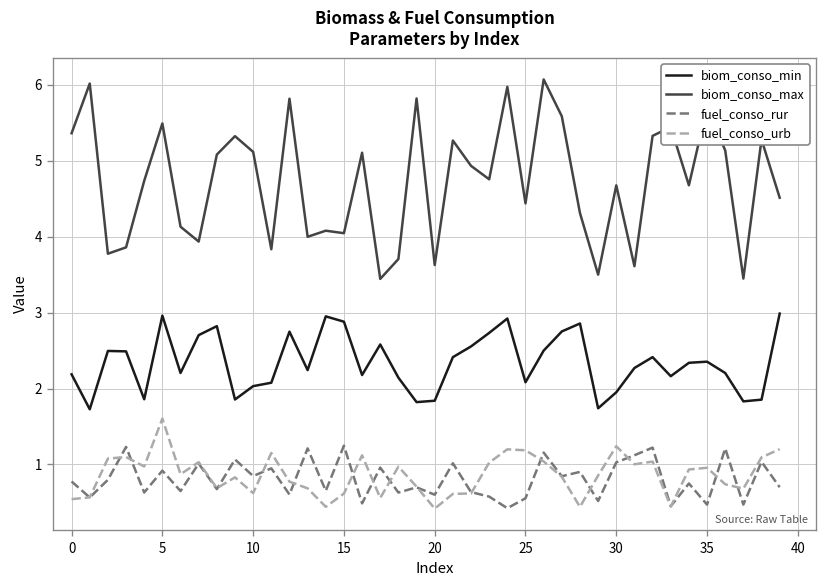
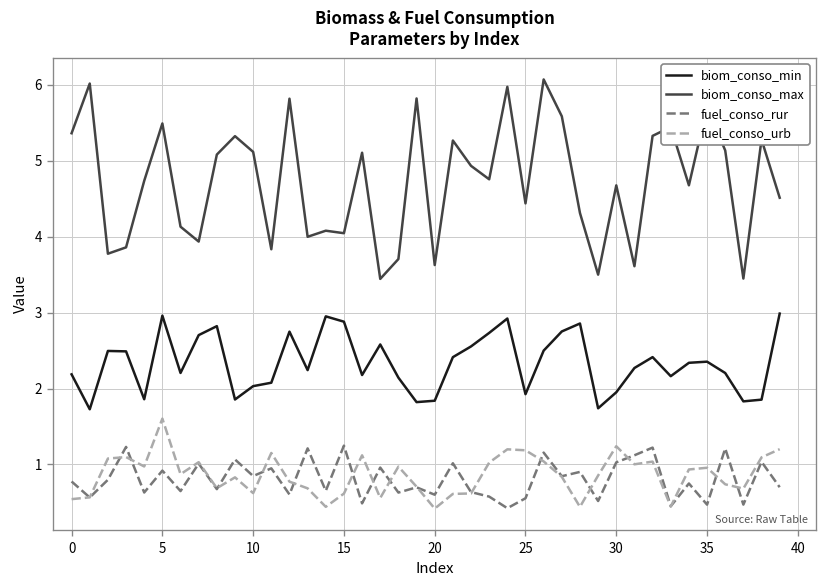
  {
    "biom_conso_min": {
      "0": 2.2,
      "5": 3.0,
      "10": 2.0,
      "15": 2.9,
      "20": 1.8,
-     "25": 2.1,
+     "25": 1.9,
      "30": 2.0,
      "35": 2.4
    },
    "biom_conso_max": {
      "0": 5.4,
      "5": 5.5,
      "10": 5.1,
      "15": 4.0,
      "20": 3.6,
      "25": 4.4,
      "30": 4.7
    },
    "fuel_conso_rur": {
      "0": 0.8,
      "5": 0.9,
      "10": 0.8,
      "15": 1.2,
      "20": 0.6,
      "25": 0.6,
      "30": 1.0,
      "35": 0.5
    },
    "fuel_conso_urb": {
      "0": 0.5,
      "5": 1.6,
      "10": 0.6,
      "15": 0.6,
      "20": 0.4,
      "25": 1.2,
      "30": 1.2,
      "35": 1.0
    }
  }
